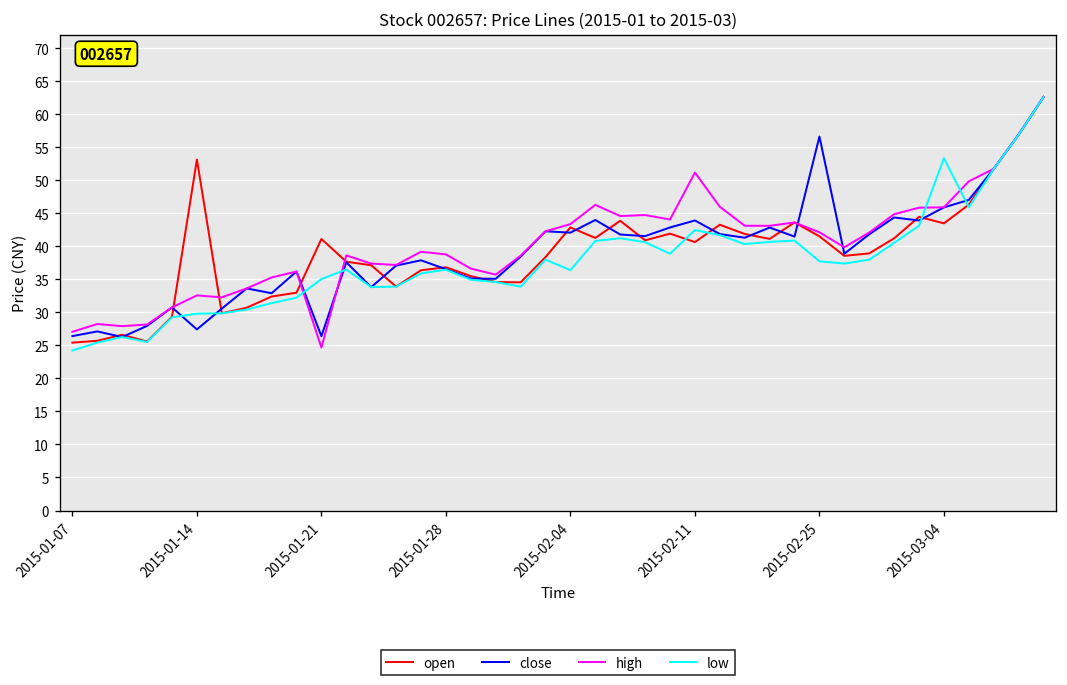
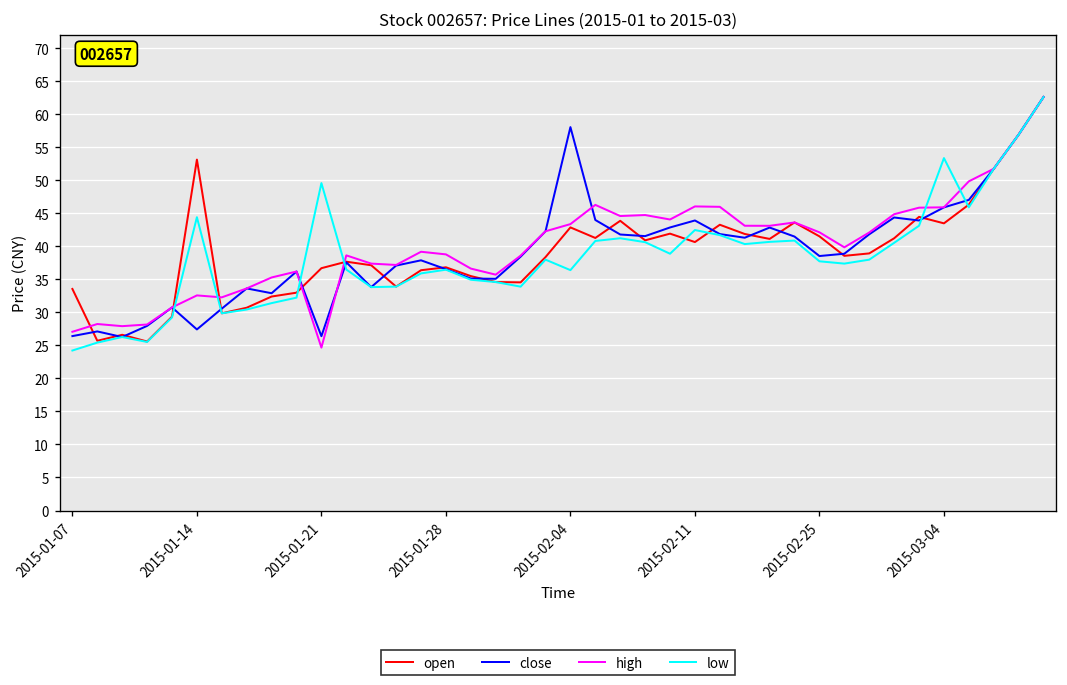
  {
    "open": {
-     "2015-01-07": 25,
+     "2015-01-07": 34,
      "2015-01-14": 53,
-     "2015-01-21": 41,
+     "2015-01-21": 37,
      "2015-02-04": 43,
      "2015-02-11": 41,
      "2015-02-25": 42,
      "2015-03-04": 43
    },
    "close": {
      "2015-01-07": 26,
      "2015-01-14": 27,
      "2015-01-21": 26,
-     "2015-02-04": 42,
+     "2015-02-04": 58,
      "2015-02-11": 44,
-     "2015-02-25": 57
+     "2015-02-25": 39
    },
    "high": {
      "2015-01-07": 27,
      "2015-01-14": 33,
      "2015-01-21": 25,
      "2015-01-28": 39,
      "2015-02-04": 43,
-     "2015-02-11": 51,
+     "2015-02-11": 46,
      "2015-02-25": 42
    },
    "low": {
      "2015-01-07": 24,
-     "2015-01-14": 30,
-     "2015-01-21": 35,
+     "2015-01-14": 44,
+     "2015-01-21": 50,
      "2015-02-04": 36,
      "2015-02-11": 42,
      "2015-02-25": 38,
      "2015-03-04": 53
    }
  }
